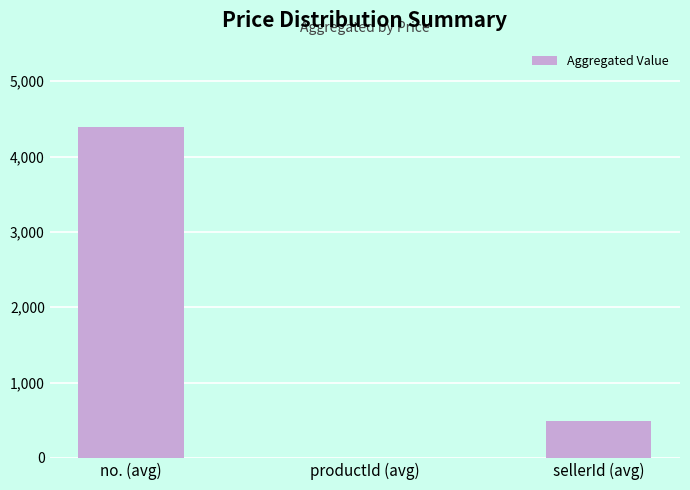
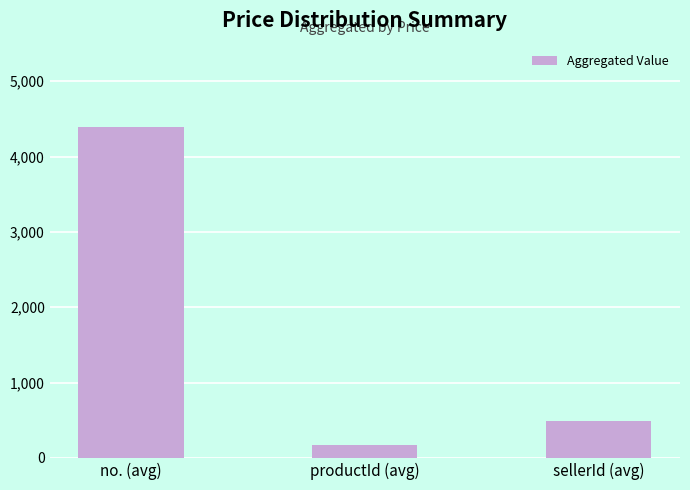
  {
    "no. (avg)": "4,400",
-   "productId (avg)": "0",
+   "productId (avg)": "200",
    "sellerId (avg)": "500"
  }
